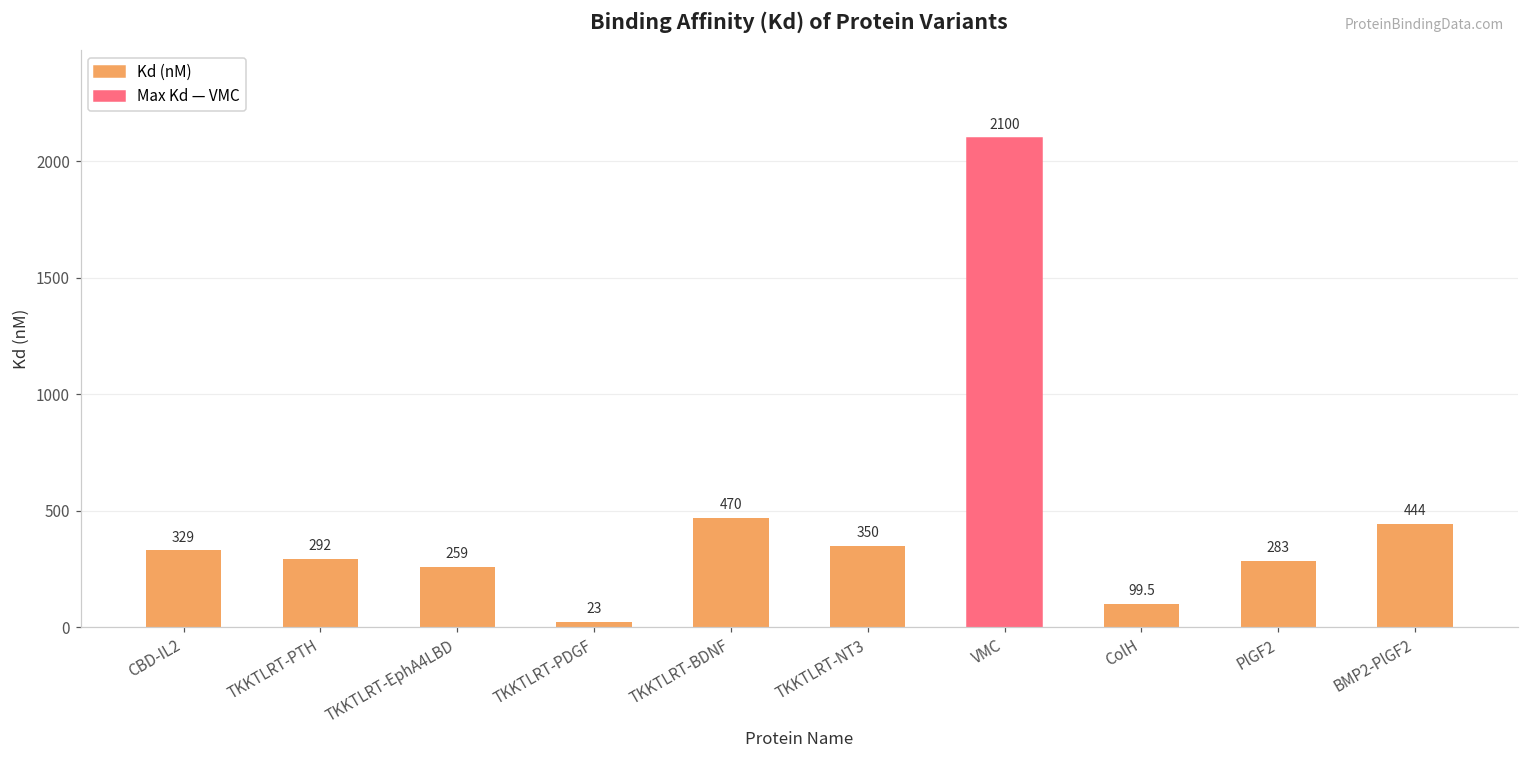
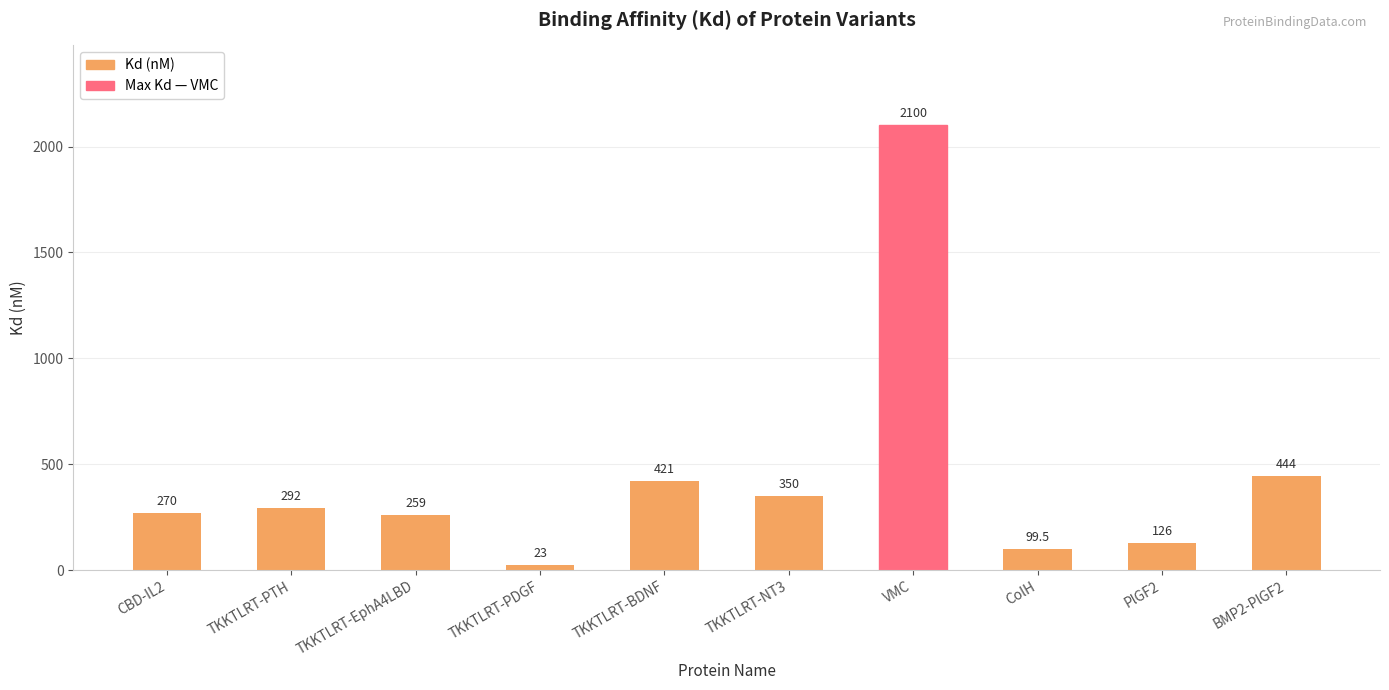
  {
-   "CBD-IL2": 329,
+   "CBD-IL2": 270,
    "TKKTLRT-PTH": 292,
    "TKKTLRT-EphA4LBD": 259,
    "TKKTLRT-PDGF": 23,
-   "TKKTLRT-BDNF": 470,
+   "TKKTLRT-BDNF": 421,
    "TKKTLRT-NT3": 350,
    "VMC": 2100,
    "ColH": 99.5,
-   "PlGF2": 283,
+   "PlGF2": 126,
    "BMP2-PlGF2": 444
  }
